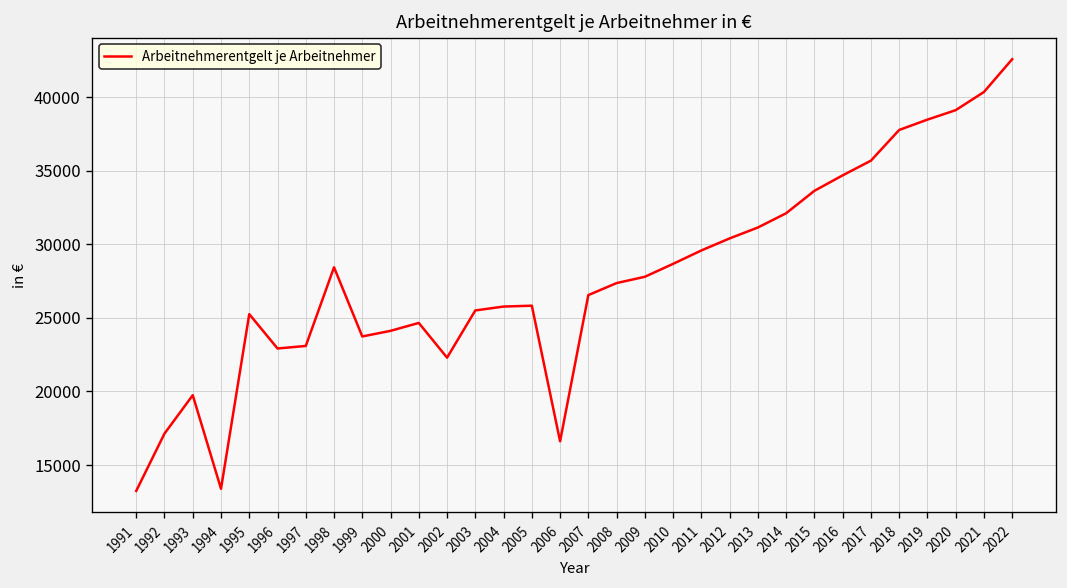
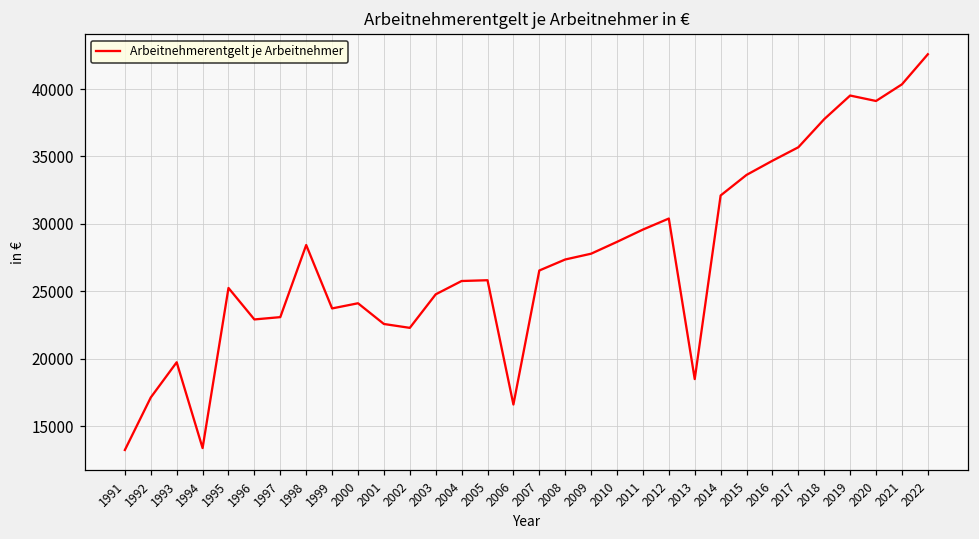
  {
    "1991": 13200,
    "1992": 17100,
    "1993": 19700,
    "1994": 13400,
    "1995": 25300,
    "1996": 22900,
    "1997": 23100,
    "1998": 28400,
    "1999": 23700,
    "2000": 24100,
-   "2001": 24700,
+   "2001": 22600,
    "2002": 22300,
-   "2003": 25500,
+   "2003": 24800,
    "2004": 25800,
    "2005": 25800,
    "2006": 16600,
    "2007": 26500,
    "2008": 27400,
    "2009": 27800,
    "2010": 28700,
    "2011": 29600,
    "2012": 30400,
-   "2013": 31100,
+   "2013": 18500,
    "2014": 32100,
    "2015": 33600,
    "2016": 34700,
    "2017": 35700,
    "2018": 37800,
-   "2019": 38500,
+   "2019": 39500,
    "2020": 39100,
    "2021": 40300,
    "2022": 42600
  }
